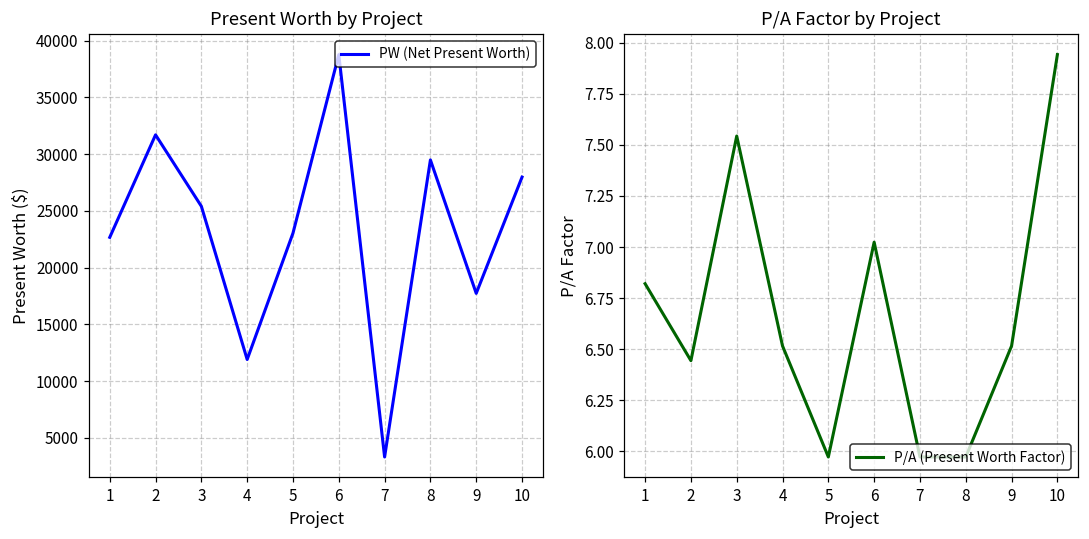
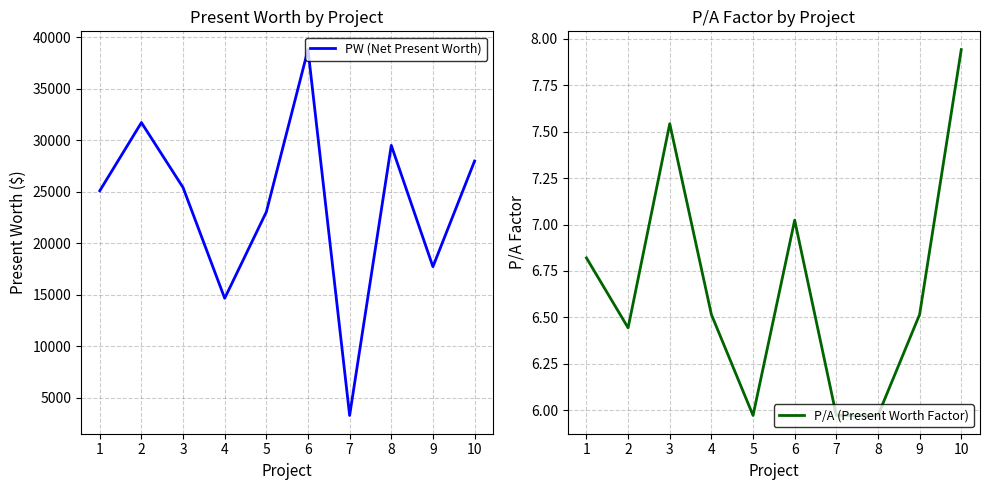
  {
    "Present Worth by Project": {
-     "1": 22700,
+     "1": 25100,
      "2": 31700,
      "3": 25400,
-     "4": 11900,
+     "4": 14700,
      "5": 23000,
      "7": 3300,
      "8": 29500,
      "9": 17700,
      "10": 28000
    },
    "P/A Factor by Project": {
      "1": 6.82,
      "2": 6.44,
      "3": 7.54,
      "4": 6.52,
      "5": 5.97,
      "6": 7.02,
      "9": 6.52,
      "10": 7.94
    }
  }
